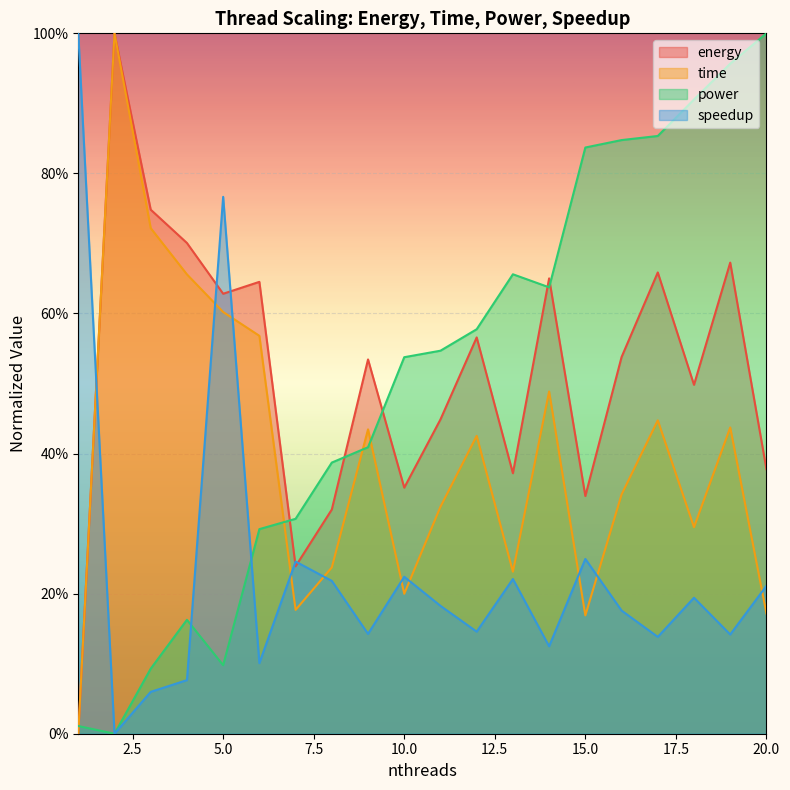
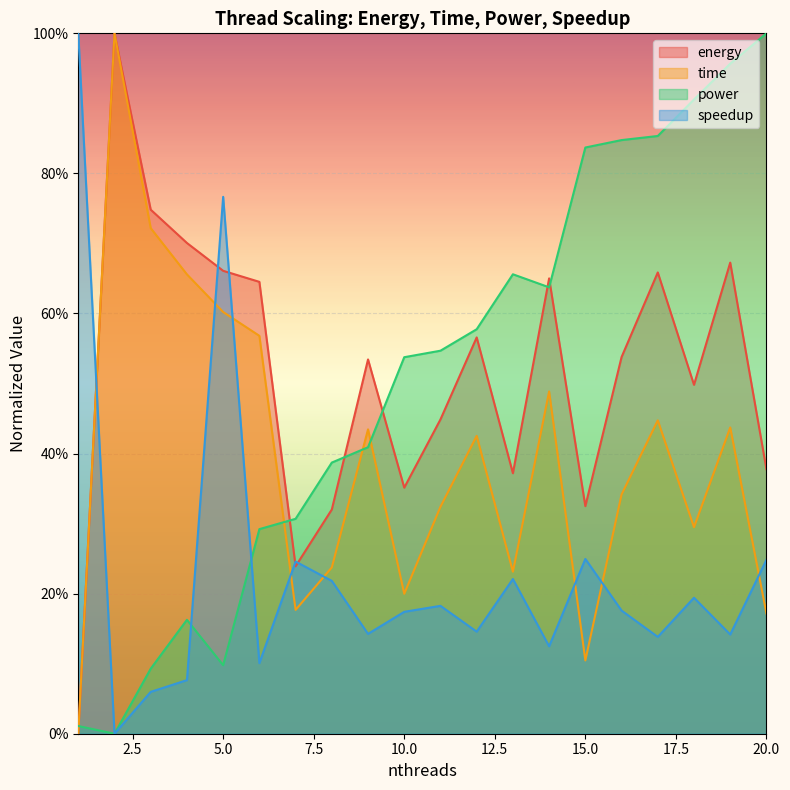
  {
    "energy": {
-     "5.0": "63%",
+     "5.0": "66%",
      "10.0": "35%",
-     "15.0": "34%",
+     "15.0": "32%",
      "20.0": "38%"
    },
    "time": {
      "5.0": "60%",
      "10.0": "20%",
-     "15.0": "17%",
+     "15.0": "10%",
      "20.0": "17%"
    },
    "power": {
      "5.0": "10%",
      "10.0": "54%",
      "15.0": "84%",
      "20.0": "100%"
    },
    "speedup": {
      "5.0": "77%",
-     "10.0": "22%",
+     "10.0": "17%",
      "15.0": "25%",
-     "20.0": "21%"
+     "20.0": "25%"
    }
  }
